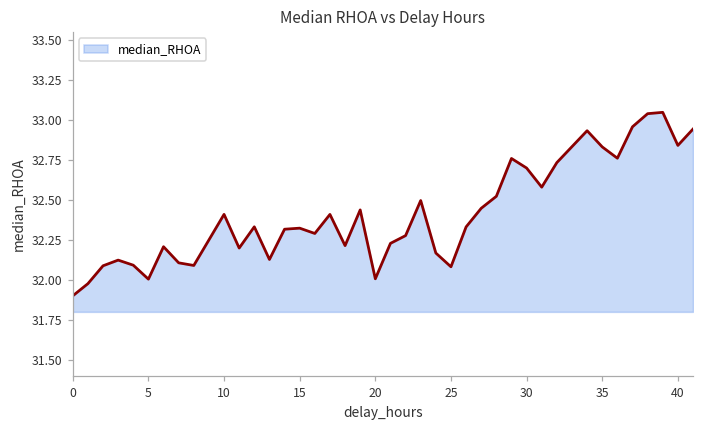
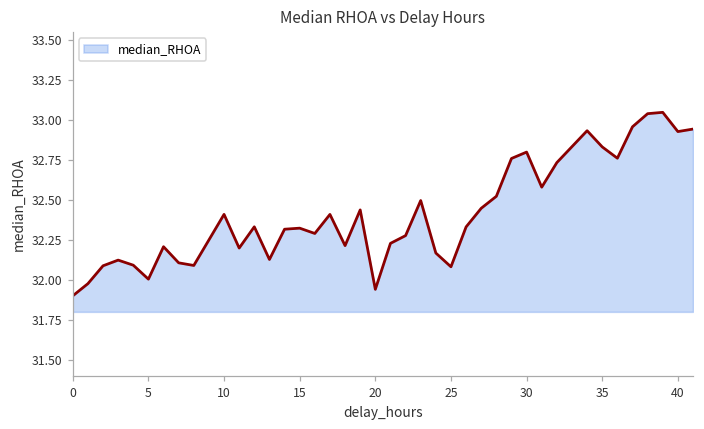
  {
    "0": 31.90,
    "5": 32.00,
    "10": 32.41,
    "15": 32.32,
-   "20": 32.01,
+   "20": 31.94,
    "25": 32.08,
-   "30": 32.70,
+   "30": 32.80,
    "35": 32.83,
-   "40": 32.84
+   "40": 32.93
  }
